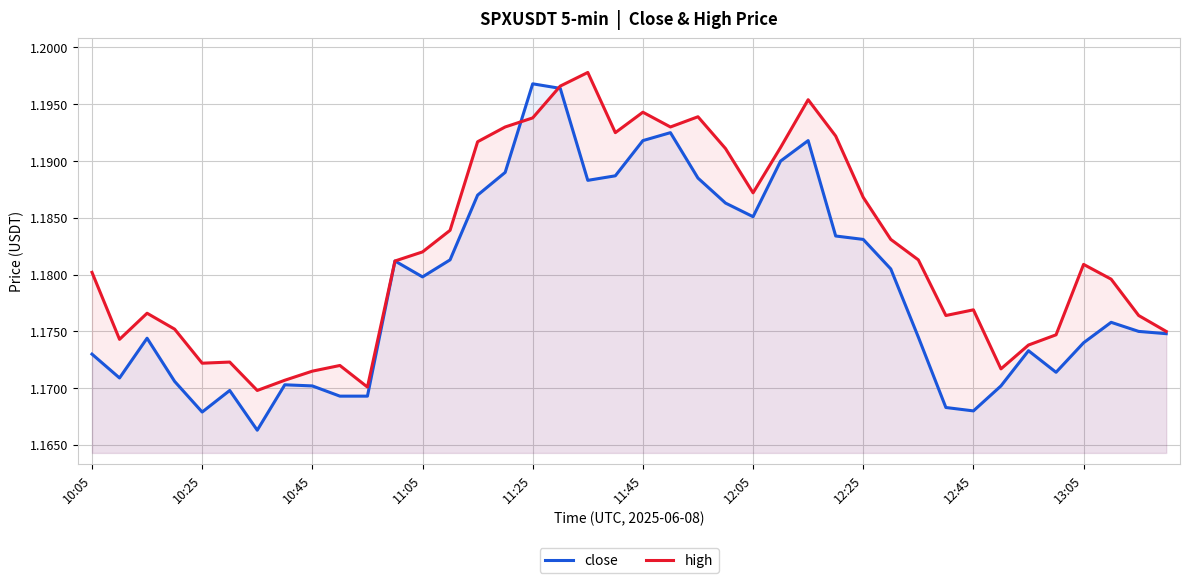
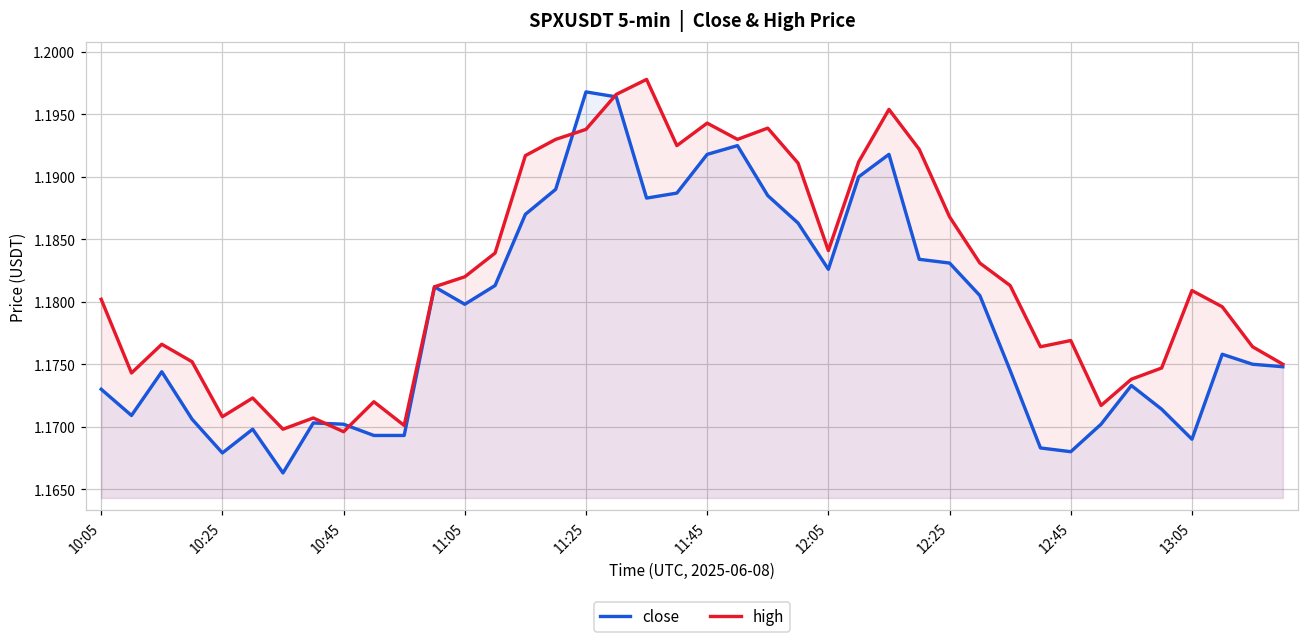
  {
    "close": {
      "10:05": 1.1730,
      "10:25": 1.1679,
      "10:45": 1.1702,
      "11:05": 1.1798,
      "11:25": 1.1968,
      "11:45": 1.1918,
-     "12:05": 1.1851,
+     "12:05": 1.1826,
      "12:25": 1.1831,
      "12:45": 1.1680,
-     "13:05": 1.174
+     "13:05": 1.169
    },
    "high": {
      "10:05": 1.1802,
-     "10:25": 1.1722,
-     "10:45": 1.1715,
+     "10:25": 1.1708,
+     "10:45": 1.1696,
      "11:05": 1.1820,
      "11:25": 1.1938,
      "11:45": 1.1943,
-     "12:05": 1.1872,
+     "12:05": 1.1841,
      "12:25": 1.1868,
      "12:45": 1.1769,
      "13:05": 1.1809
    }
  }
